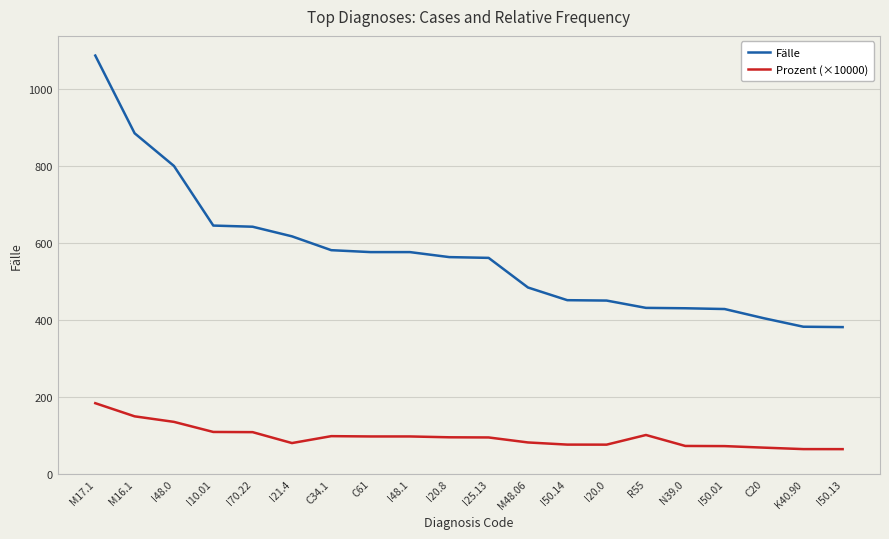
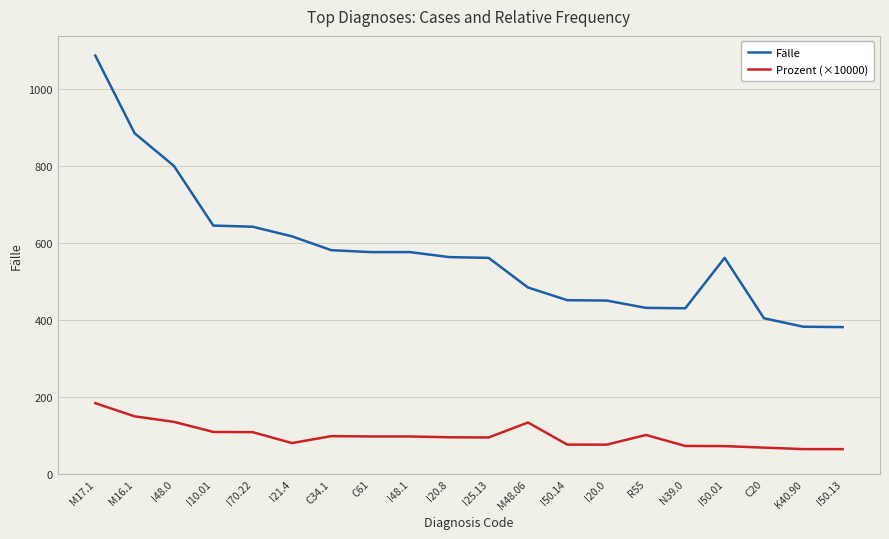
  {
    "Fälle": {
      "M17.1": 1090,
      "M16.1": 890,
      "I48.0": 800,
      "I10.01": 650,
      "I70.22": 640,
      "I21.4": 620,
      "C34.1": 580,
      "C61": 580,
      "I48.1": 580,
      "I20.8": 560,
      "I25.13": 560,
      "M48.06": 490,
      "I50.14": 450,
      "I20.0": 450,
      "R55": 430,
      "N39.0": 430,
-     "I50.01": 430,
+     "I50.01": 560,
      "C20": 410,
      "K40.90": 380,
      "I50.13": 380
    },
    "Prozent (×10000)": {
      "M17.1": 180,
      "M16.1": 150,
      "I48.0": 140,
      "I10.01": 110,
      "I70.22": 110,
      "I21.4": 80,
      "C34.1": 100,
      "C61": 100,
      "I48.1": 100,
      "I20.8": 100,
      "I25.13": 100,
-     "M48.06": 80,
+     "M48.06": 130,
      "I50.14": 80,
      "I20.0": 80,
      "R55": 100,
      "N39.0": 70,
      "I50.01": 70,
      "C20": 70,
      "K40.90": 60,
      "I50.13": 60
    }
  }
